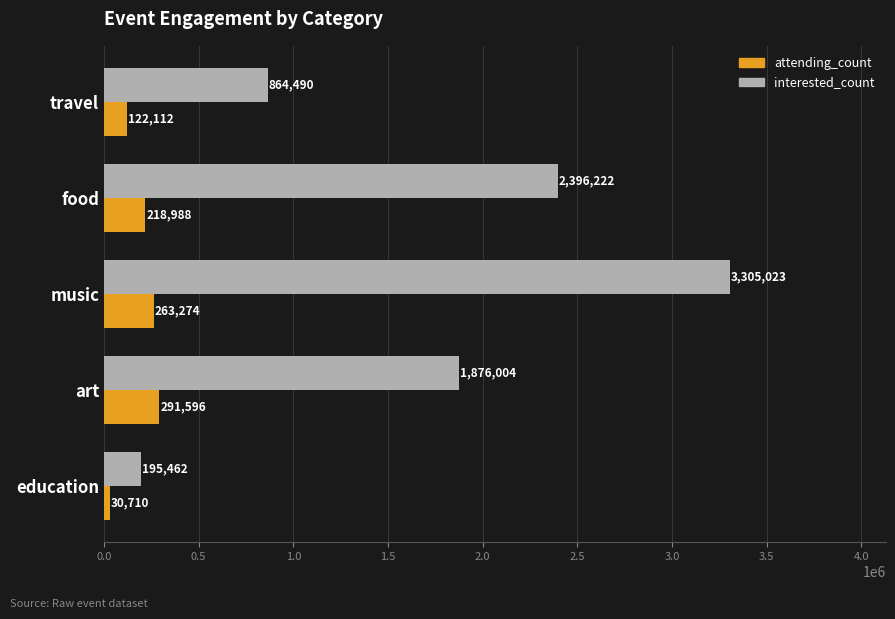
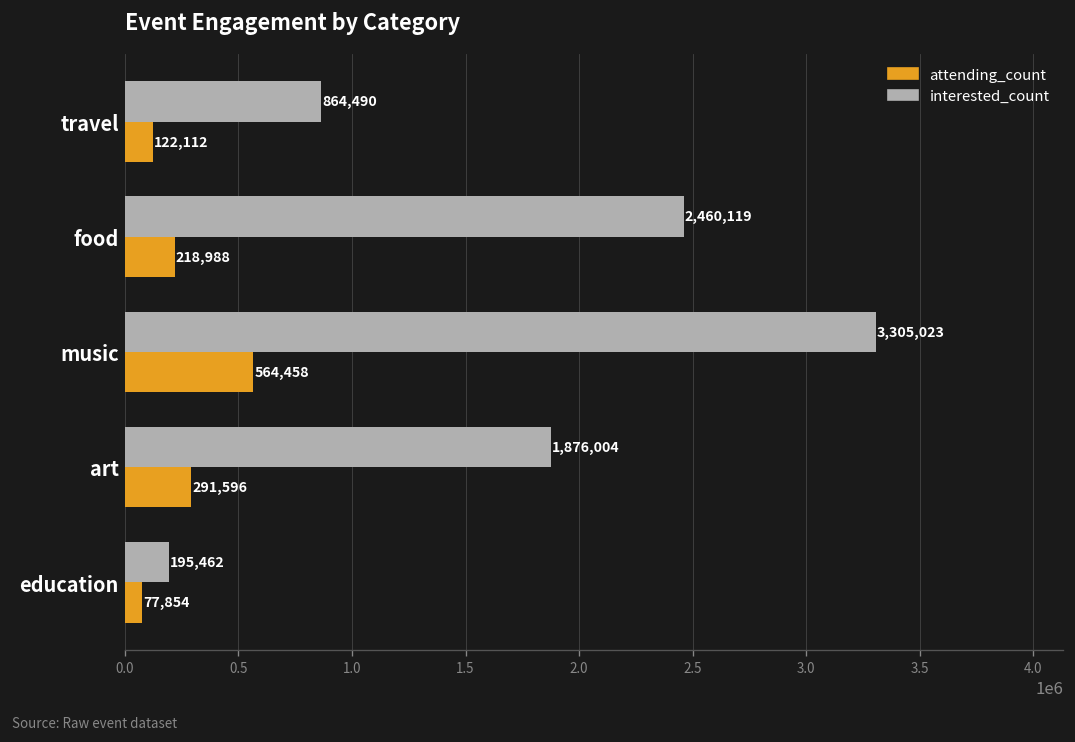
  {
    "attending_count": {
      "travel": "122,112",
      "food": "218,988",
-     "music": "263,274",
+     "music": "564,458",
      "art": "291,596",
-     "education": "30,710"
+     "education": "77,854"
    },
    "interested_count": {
      "travel": "864,490",
-     "food": "2,396,222",
+     "food": "2,460,119",
      "music": "3,305,023",
      "art": "1,876,004",
      "education": "195,462"
    }
  }
